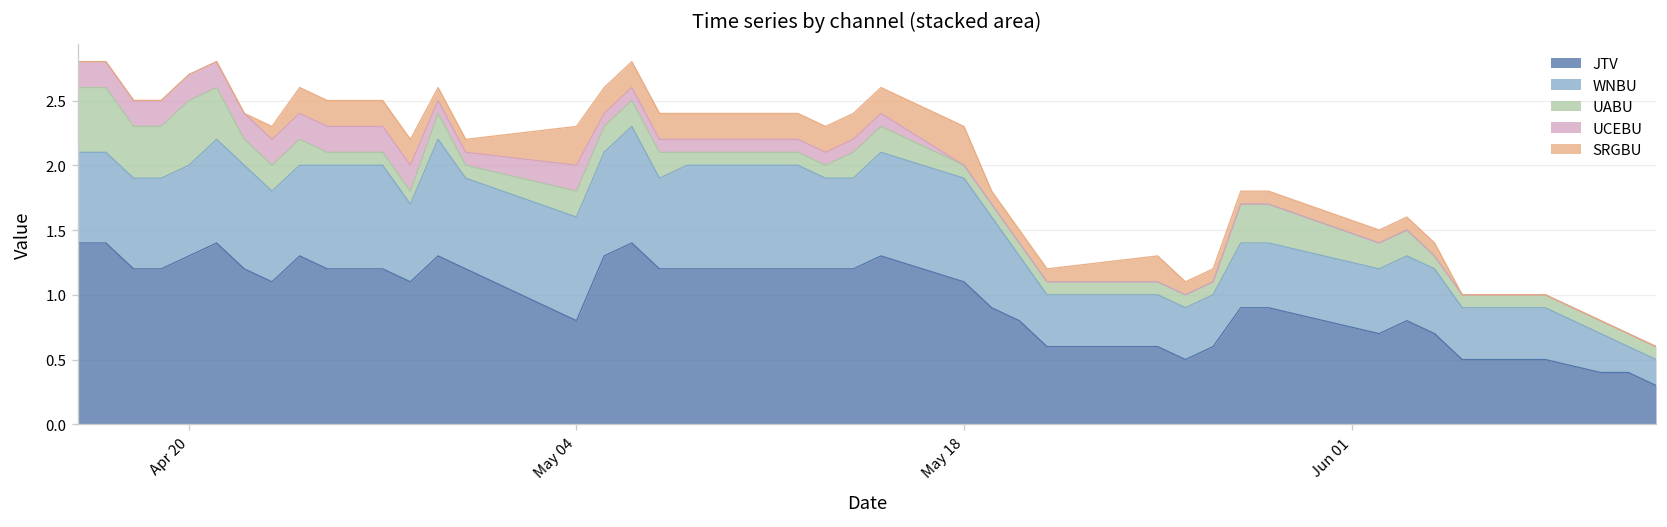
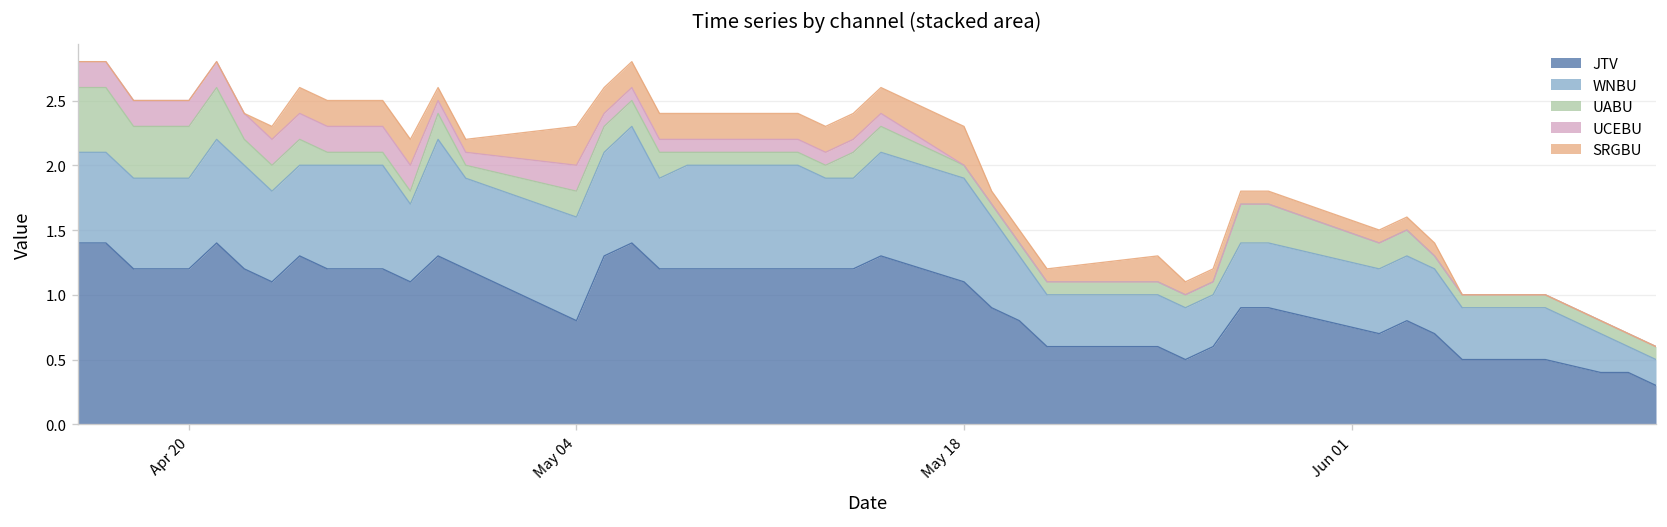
  {
    "JTV": {
-     "Apr 20": 1.3,
+     "Apr 20": 1.2,
      "May 04": 0.8,
      "May 18": 1.1
    },
    "WNBU": {
      "Apr 20": 0.7,
      "May 04": 0.8,
      "May 18": 0.8
    },
    "UABU": {
-     "Apr 20": 0.5,
+     "Apr 20": 0.4,
      "May 04": 0.2
    },
    "UCEBU": {
      "May 04": 0.2
    },
    "SRGBU": {
      "May 04": 0.3,
      "May 18": 0.3
    }
  }
